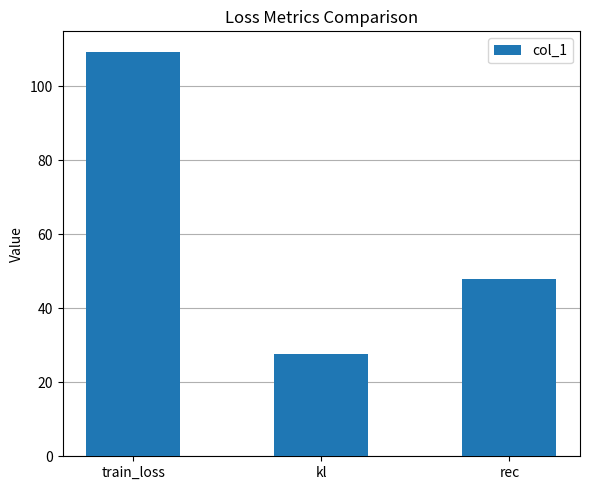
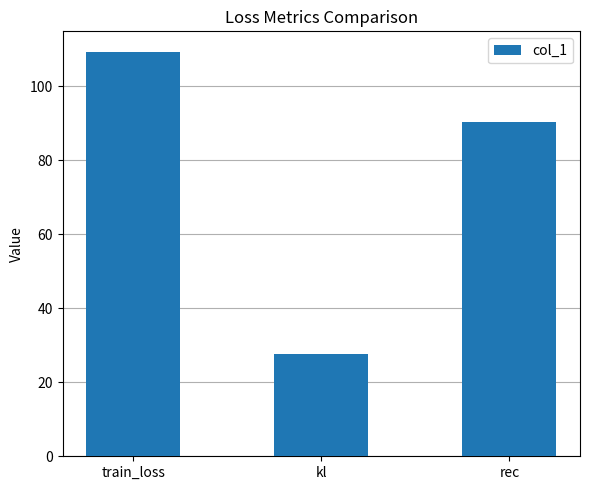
  {
    "train_loss": 109,
    "kl": 28,
-   "rec": 48
+   "rec": 90
  }
